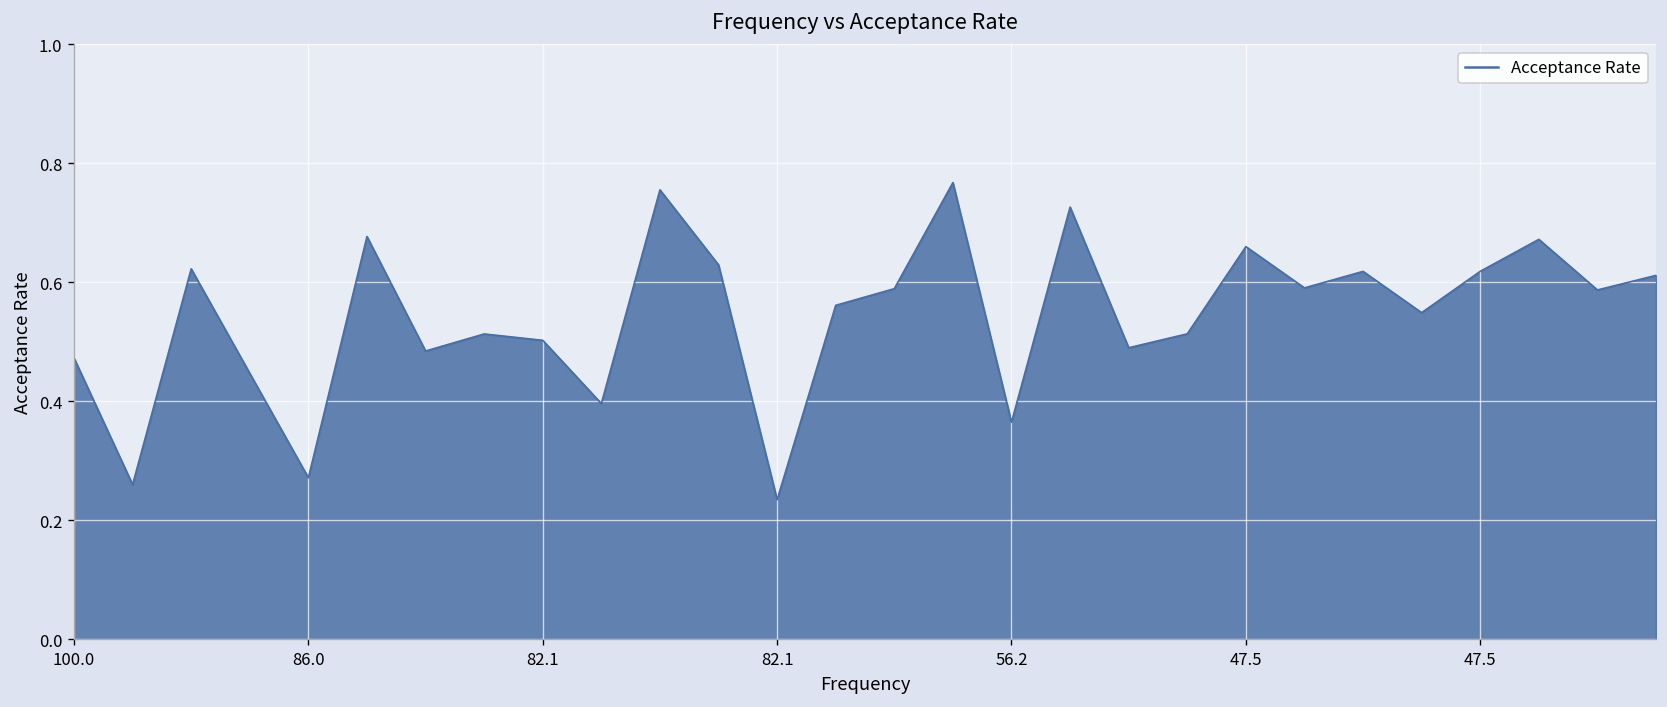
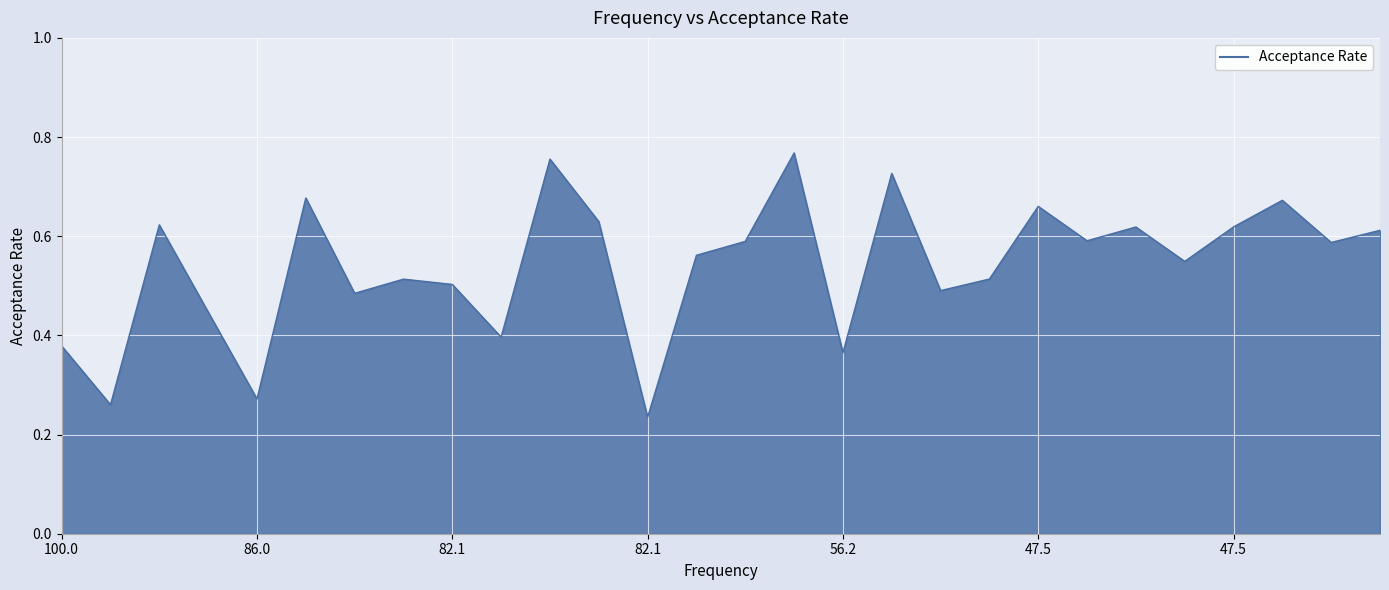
  {
-   "100.0": 0.47,
+   "100.0": 0.38,
    "86.0": 0.27,
    "56.2": 0.37
  }
